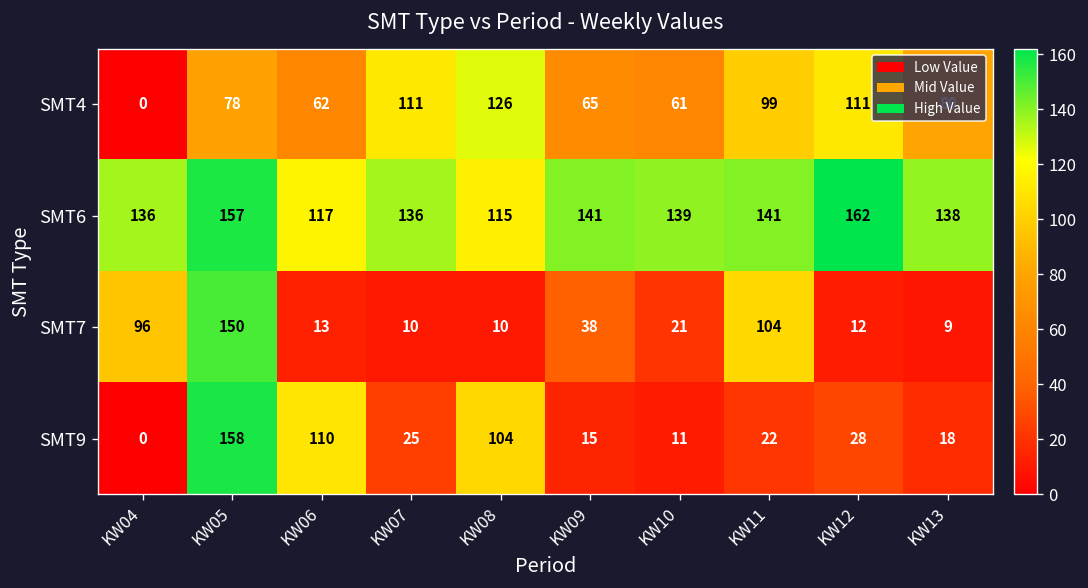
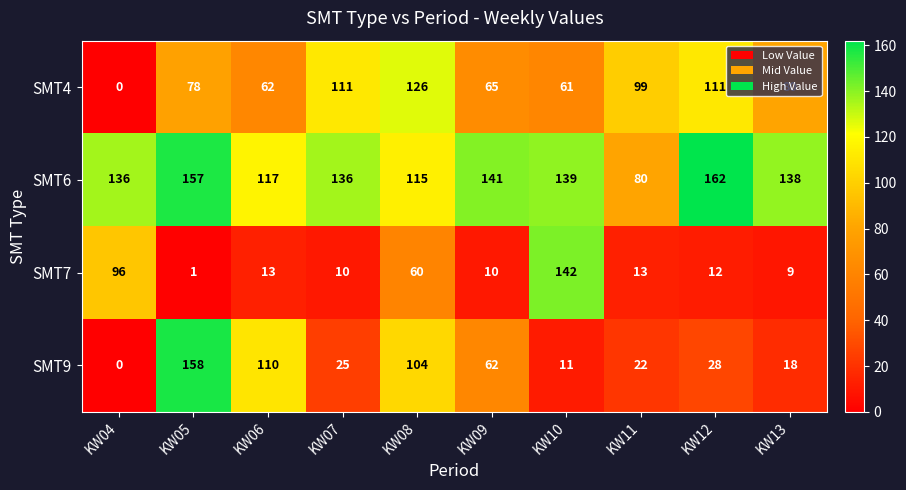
  {
    "SMT4": {
      "KW04": 0,
      "KW05": 78,
      "KW06": 62,
      "KW07": 111,
      "KW08": 126,
      "KW09": 65,
      "KW10": 61,
      "KW11": 99
    },
    "SMT6": {
      "KW04": 136,
      "KW05": 157,
      "KW06": 117,
      "KW07": 136,
      "KW08": 115,
      "KW09": 141,
      "KW10": 139,
-     "KW11": 141,
+     "KW11": 80,
      "KW12": 162,
      "KW13": 138
    },
    "SMT7": {
      "KW04": 96,
-     "KW05": 150,
+     "KW05": 1,
      "KW06": 13,
      "KW07": 10,
-     "KW08": 10,
-     "KW09": 38,
-     "KW10": 21,
-     "KW11": 104,
+     "KW08": 60,
+     "KW09": 10,
+     "KW10": 142,
+     "KW11": 13,
      "KW12": 12,
      "KW13": 9
    },
    "SMT9": {
      "KW04": 0,
      "KW05": 158,
      "KW06": 110,
      "KW07": 25,
      "KW08": 104,
-     "KW09": 15,
+     "KW09": 62,
      "KW10": 11,
      "KW11": 22,
      "KW12": 28,
      "KW13": 18
    }
  }
